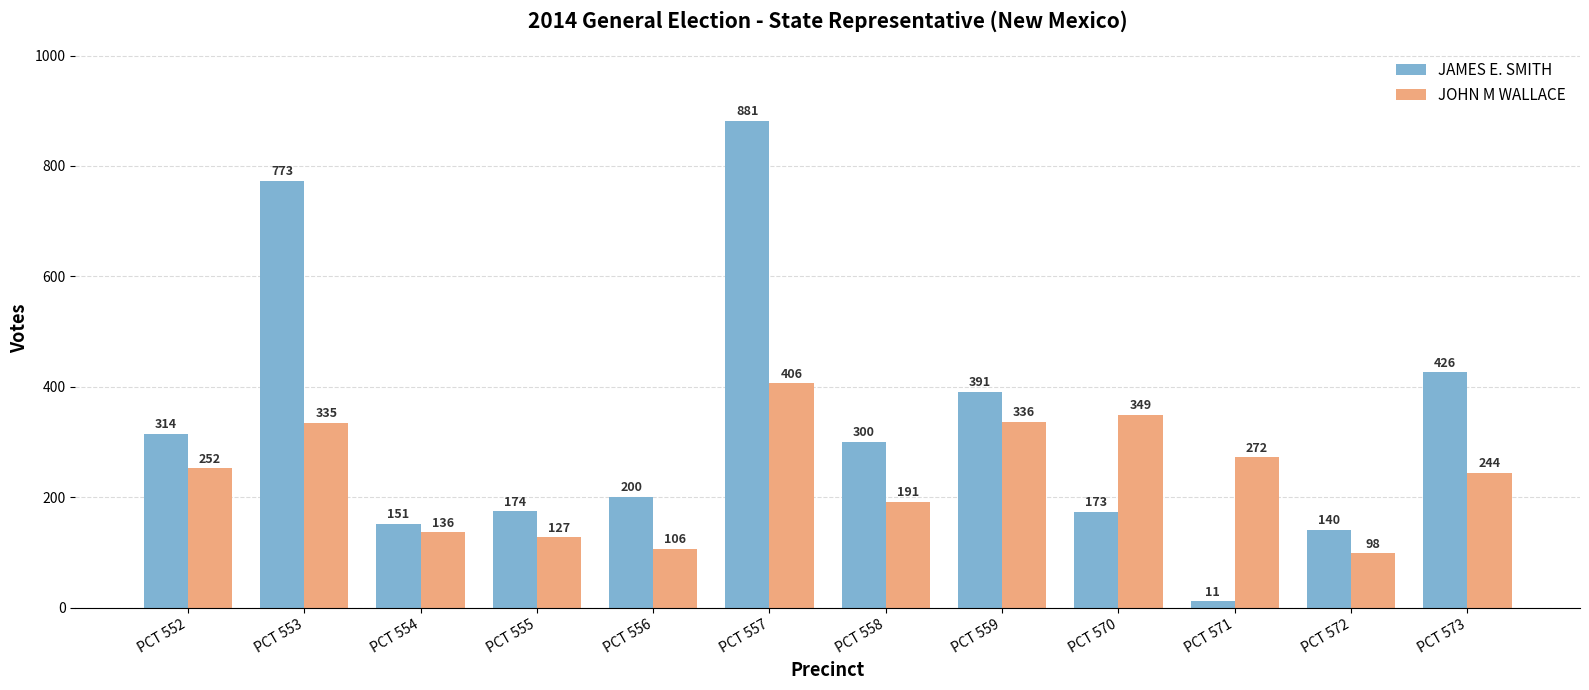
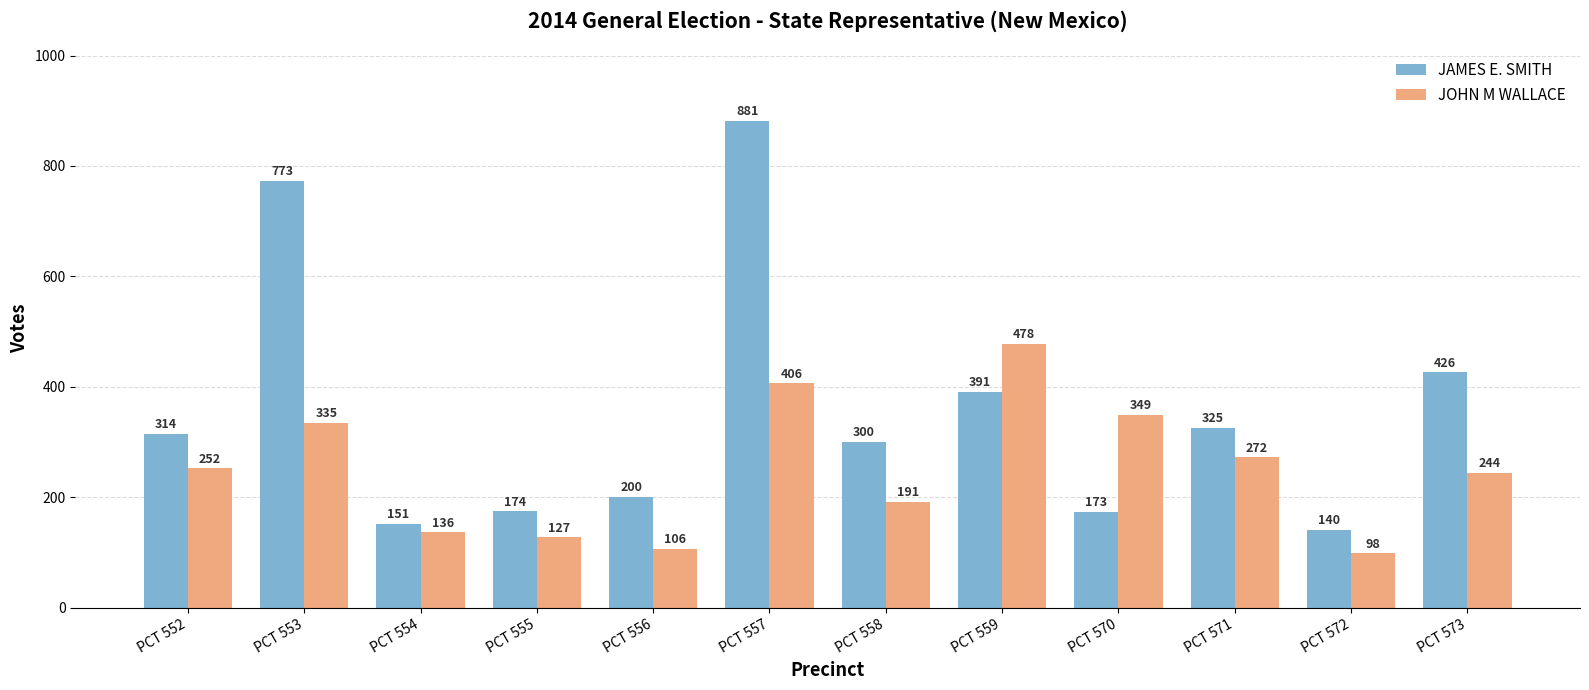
  {
    "JAMES E. SMITH": {
      "PCT 552": 314,
      "PCT 553": 773,
      "PCT 554": 151,
      "PCT 555": 174,
      "PCT 556": 200,
      "PCT 557": 881,
      "PCT 558": 300,
      "PCT 559": 391,
      "PCT 570": 173,
-     "PCT 571": 11,
+     "PCT 571": 325,
      "PCT 572": 140,
      "PCT 573": 426
    },
    "JOHN M WALLACE": {
      "PCT 552": 252,
      "PCT 553": 335,
      "PCT 554": 136,
      "PCT 555": 127,
      "PCT 556": 106,
      "PCT 557": 406,
      "PCT 558": 191,
-     "PCT 559": 336,
+     "PCT 559": 478,
      "PCT 570": 349,
      "PCT 571": 272,
      "PCT 572": 98,
      "PCT 573": 244
    }
  }
